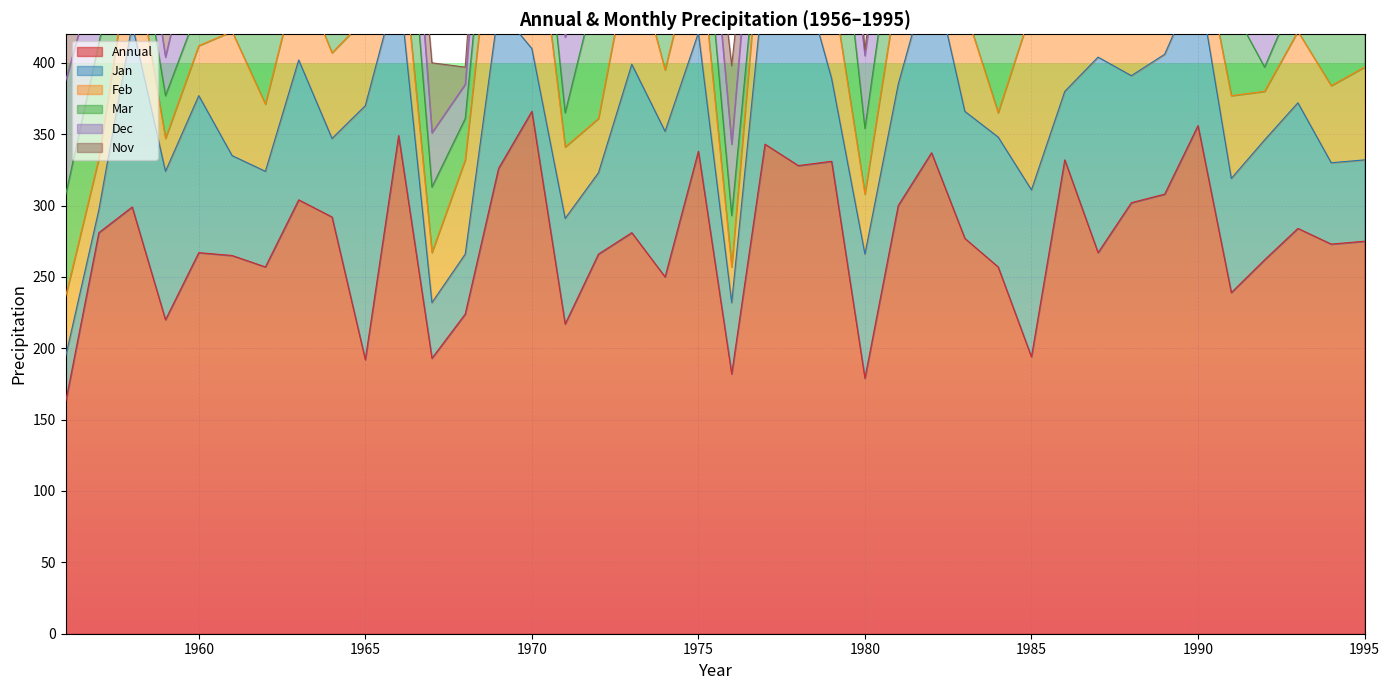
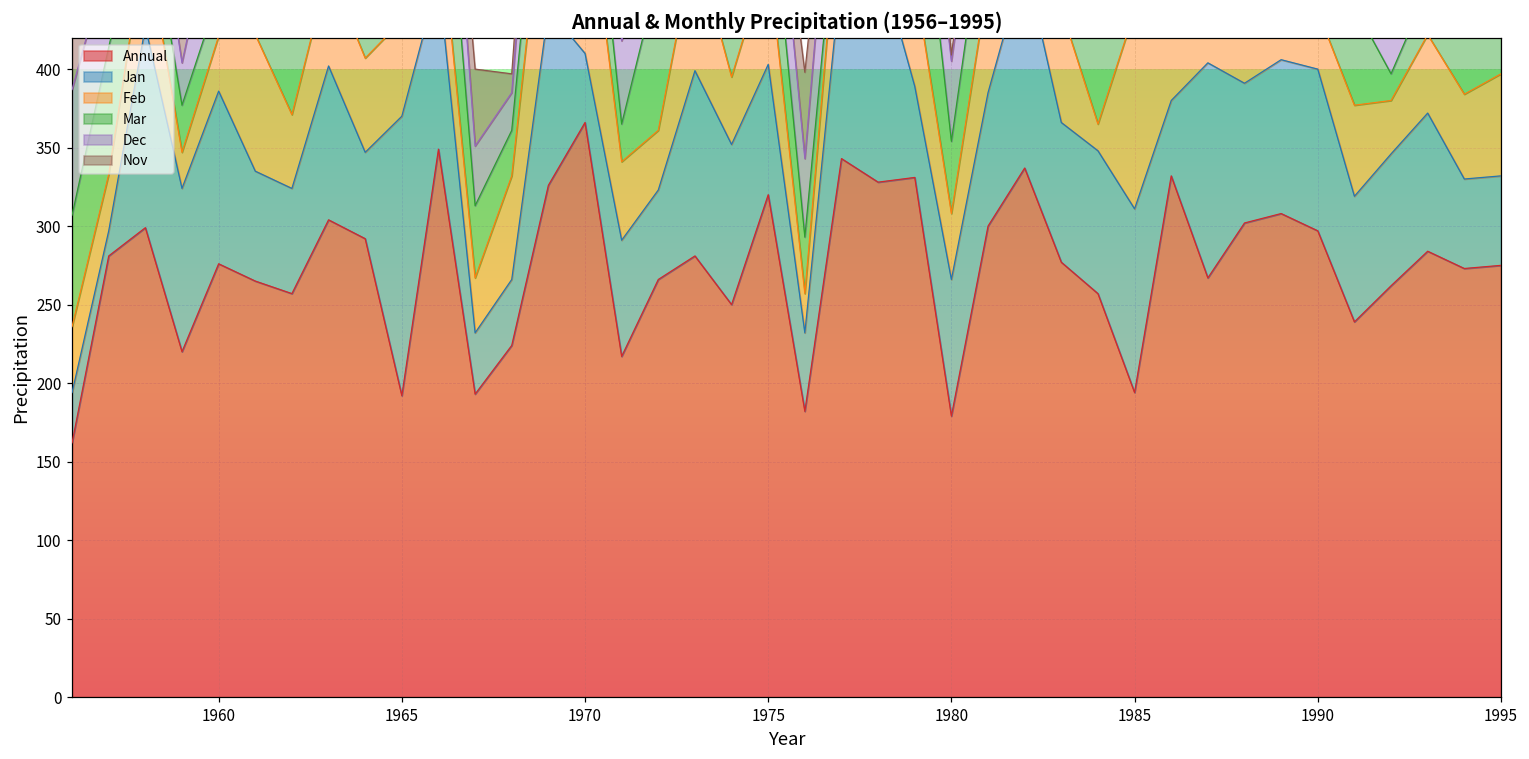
  {
    "Annual": {
-     "1960": 267,
+     "1960": 276,
      "1965": 192,
      "1970": 366,
-     "1975": 338,
+     "1975": 320,
      "1980": 179,
      "1985": 194,
-     "1990": 356,
+     "1990": 297,
      "1995": 275
    },
    "Jan": {
      "1960": 110,
      "1965": 178,
      "1970": 44,
      "1975": 83,
      "1980": 87,
      "1985": 117,
      "1995": 57
    },
    "Feb": {
      "1960": 35,
      "1980": 42,
      "1995": 65
    },
    "Mar": {
      "1980": 46
    },
    "Dec": {
      "1980": 51
    },
    "Nov": {
      "1980": 4
    }
  }
